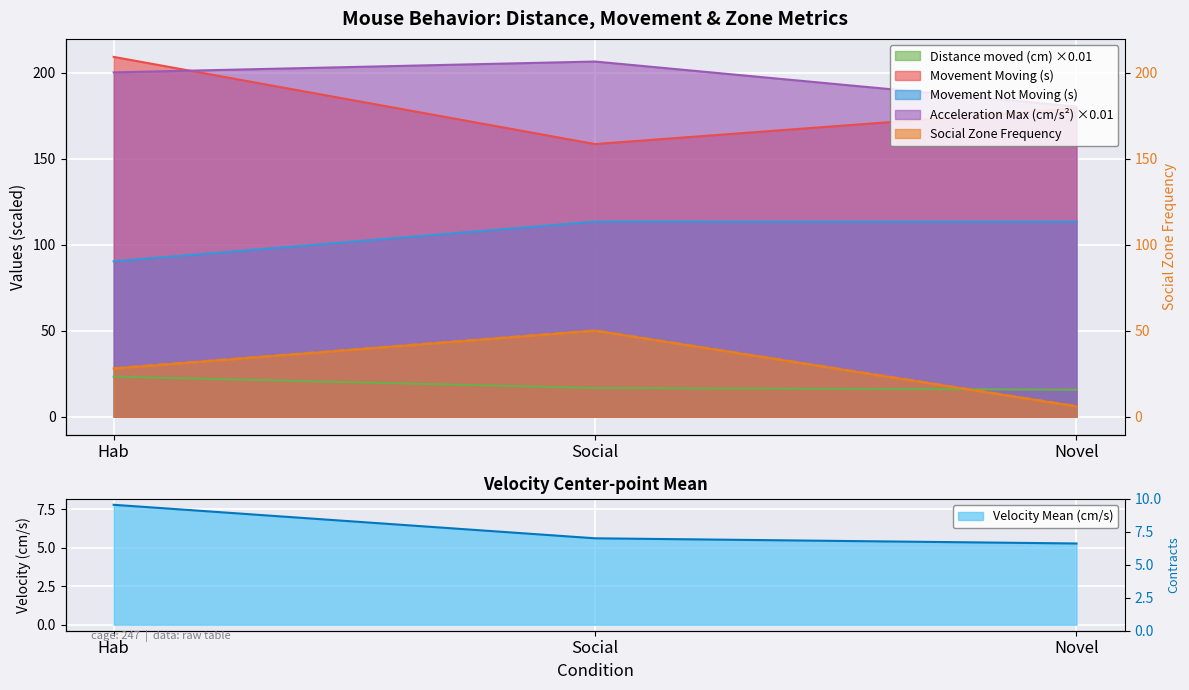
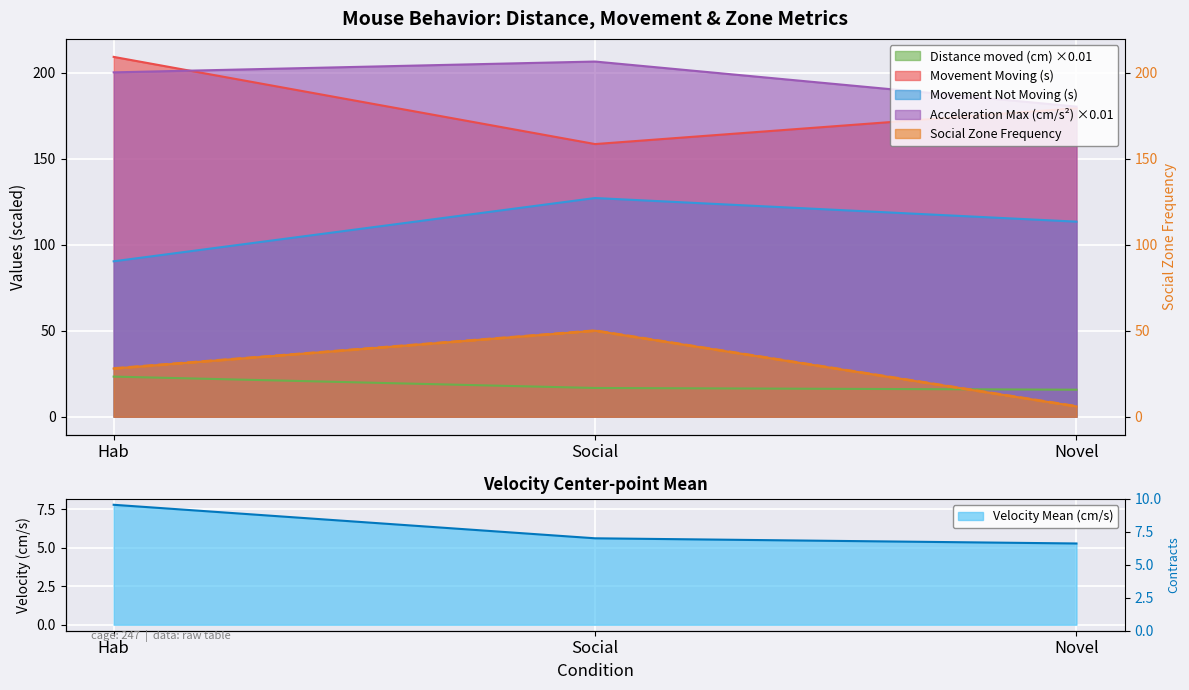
  {
    "Mouse Behavior: Distance, Movement & Zone Metrics": {
      "Distance moved (cm) ×0.01": {
        "Hab": 23,
        "Social": 17,
        "Novel": 16
      },
      "Movement Moving (s)": {
        "Hab": 209,
        "Social": 158
      },
      "Movement Not Moving (s)": {
        "Hab": 90,
-       "Social": 113,
+       "Social": 127,
        "Novel": 113
      },
      "Acceleration Max (cm/s²) ×0.01": {
        "Hab": 200,
        "Social": 206
      },
      "Social Zone Frequency": {
        "Hab": 28,
        "Social": 50,
        "Novel": 6
      }
    }
  }
